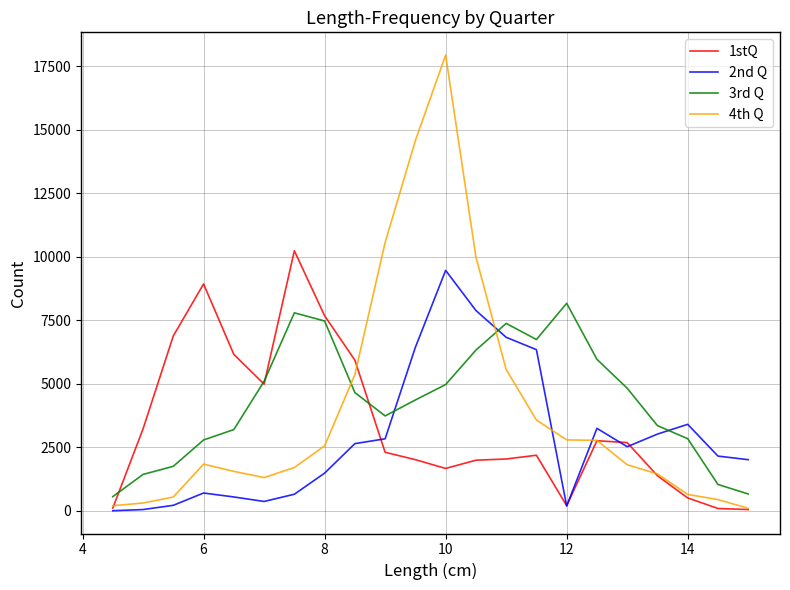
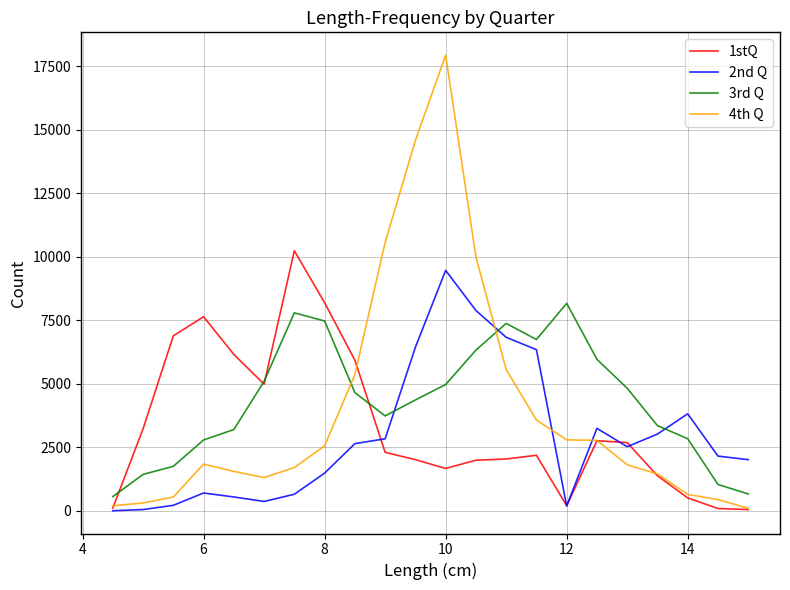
  {
    "1stQ": {
-     "6": 8900,
-     "8": 7700,
+     "6": 7600,
+     "8": 8200,
      "10": 1700,
      "14": 500
    },
    "2nd Q": {
      "6": 700,
      "8": 1500,
      "10": 9500,
-     "14": 3400
+     "14": 3800
    },
    "3rd Q": {
      "6": 2800,
      "8": 7500,
      "10": 5000,
      "12": 8200,
      "14": 2800
    },
    "4th Q": {
      "6": 1800,
      "8": 2600,
      "10": 17900,
      "12": 2800,
      "14": 600
    }
  }
